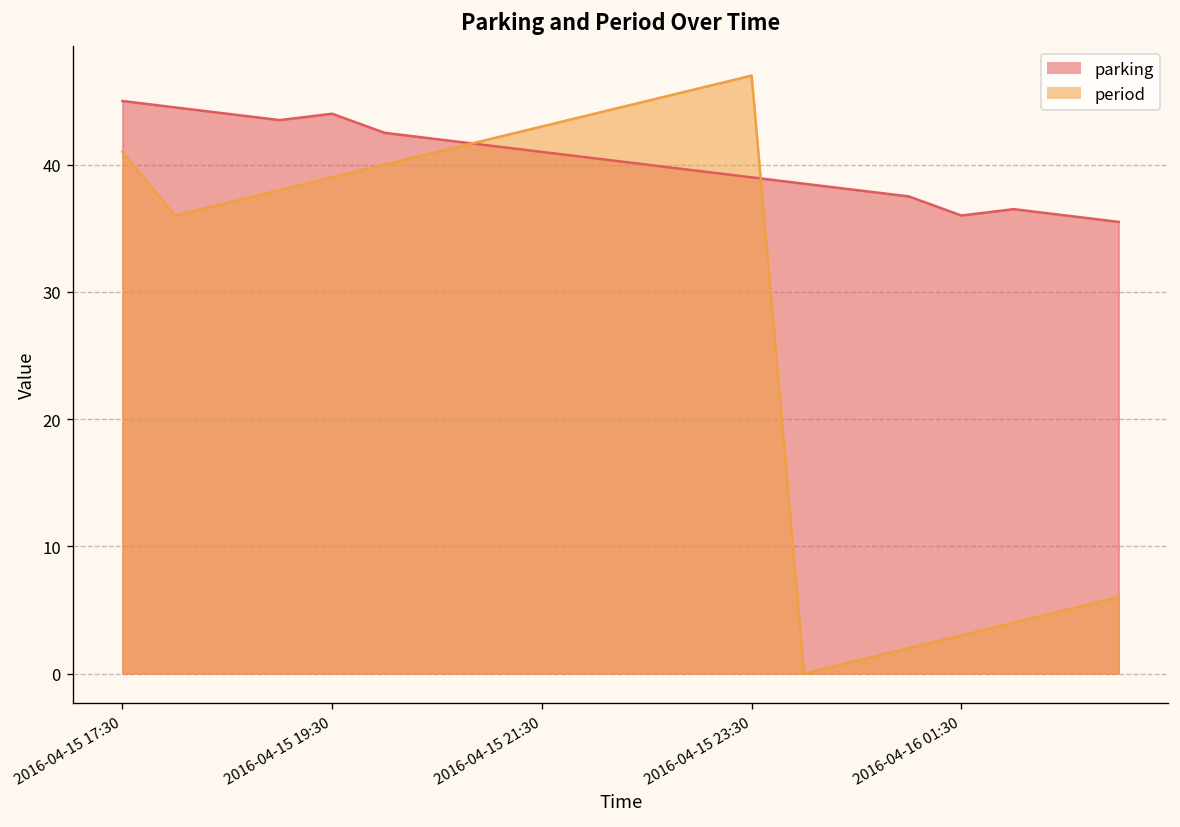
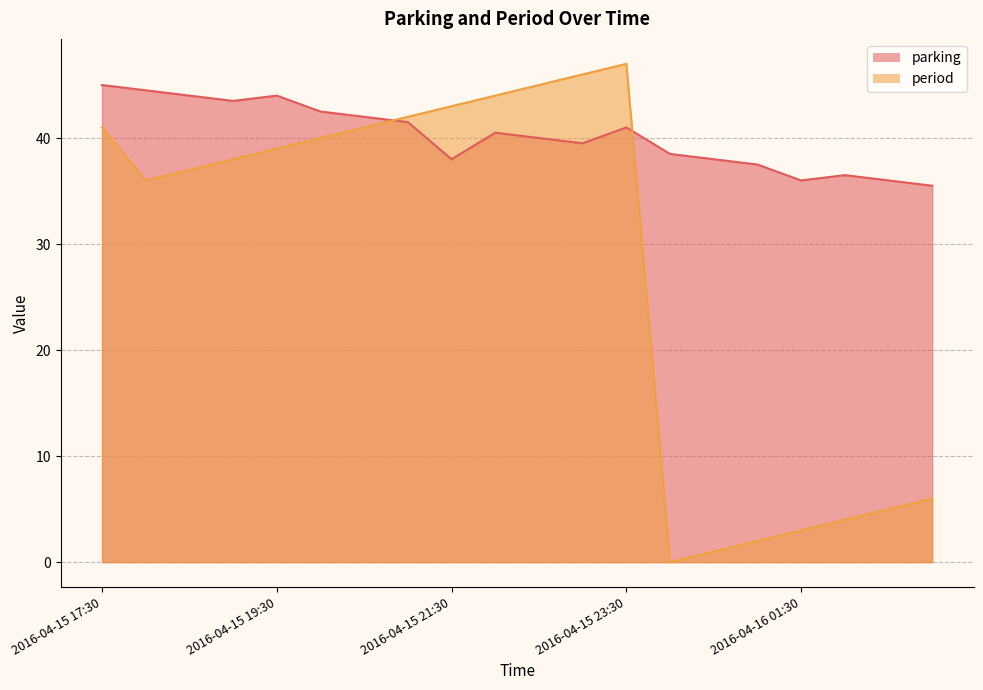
  {
    "parking": {
      "2016-04-15 17:30": 45,
      "2016-04-15 19:30": 44,
-     "2016-04-15 21:30": 41,
-     "2016-04-15 23:30": 39,
+     "2016-04-15 21:30": 38,
+     "2016-04-15 23:30": 41,
      "2016-04-16 01:30": 36
    },
    "period": {
      "2016-04-15 17:30": 41,
      "2016-04-15 19:30": 39,
      "2016-04-15 21:30": 43,
      "2016-04-15 23:30": 47,
      "2016-04-16 01:30": 3
    }
  }
